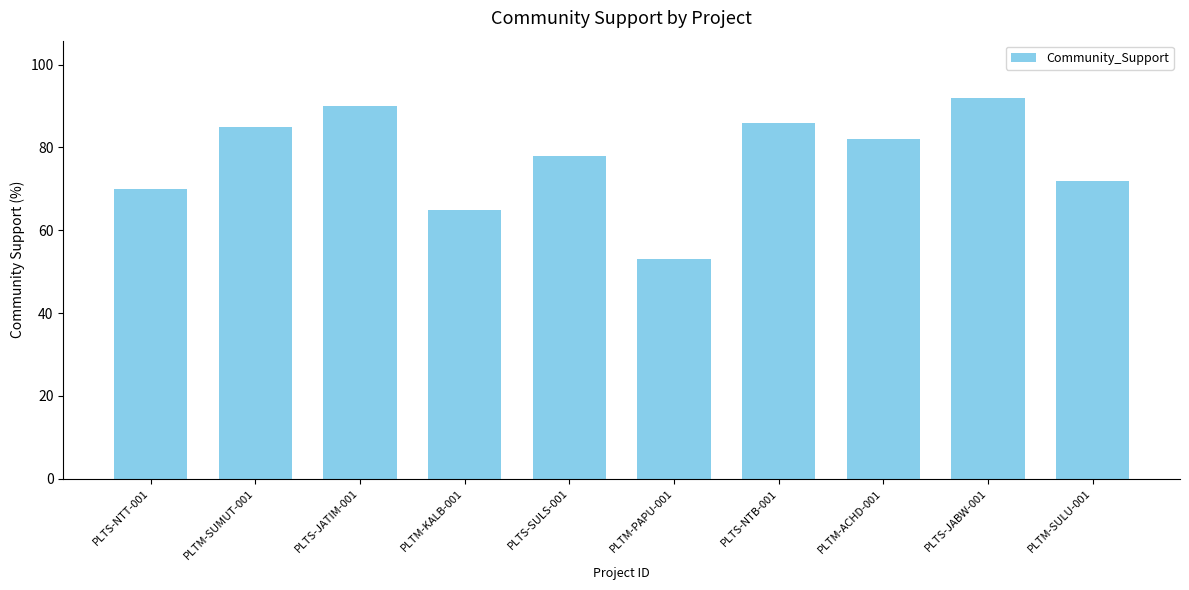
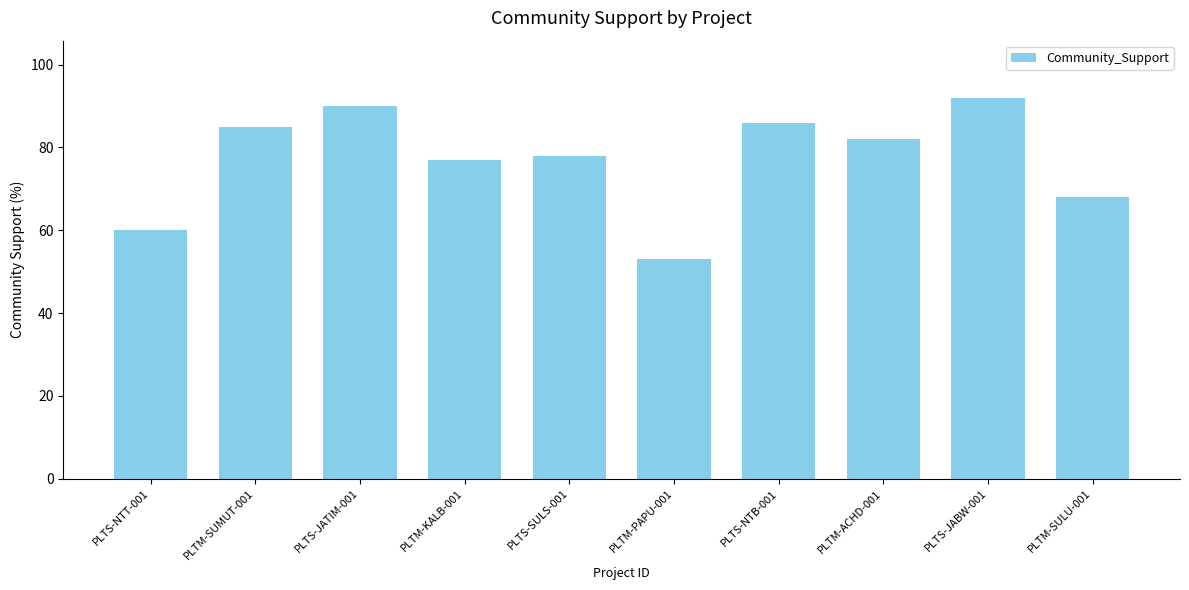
  {
-   "PLTS-NTT-001": 70,
+   "PLTS-NTT-001": 60,
    "PLTM-SUMUT-001": 85,
    "PLTS-JATIM-001": 90,
-   "PLTM-KALB-001": 65,
+   "PLTM-KALB-001": 77,
    "PLTS-SULS-001": 78,
    "PLTM-PAPU-001": 53,
    "PLTS-NTB-001": 86,
    "PLTM-ACHD-001": 82,
    "PLTS-JABW-001": 92,
-   "PLTM-SULU-001": 72
+   "PLTM-SULU-001": 68
  }
